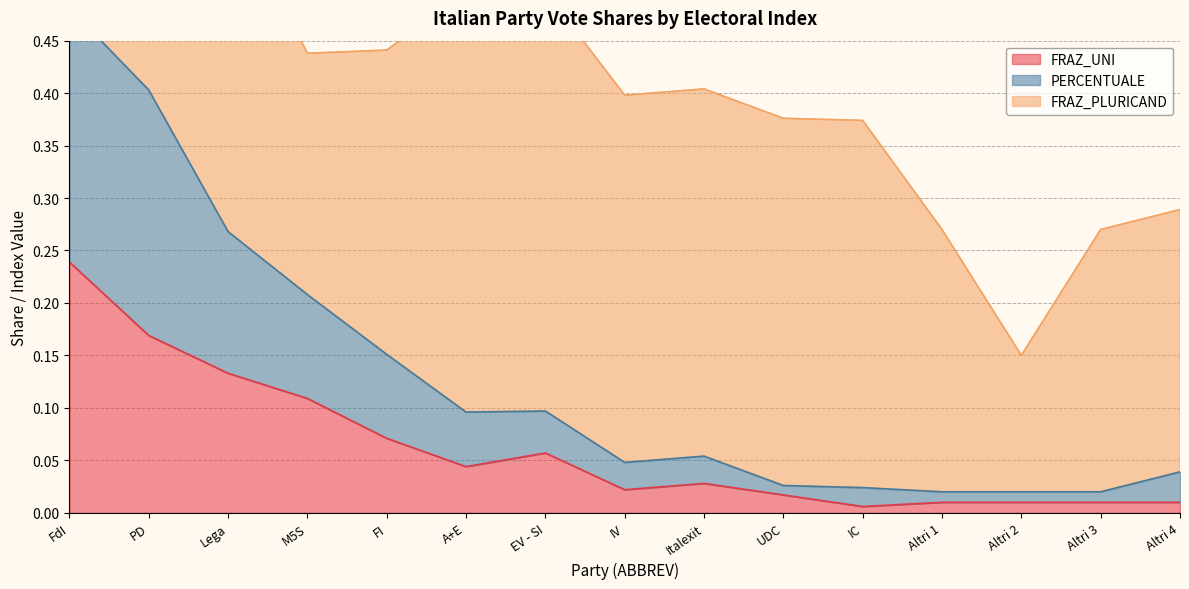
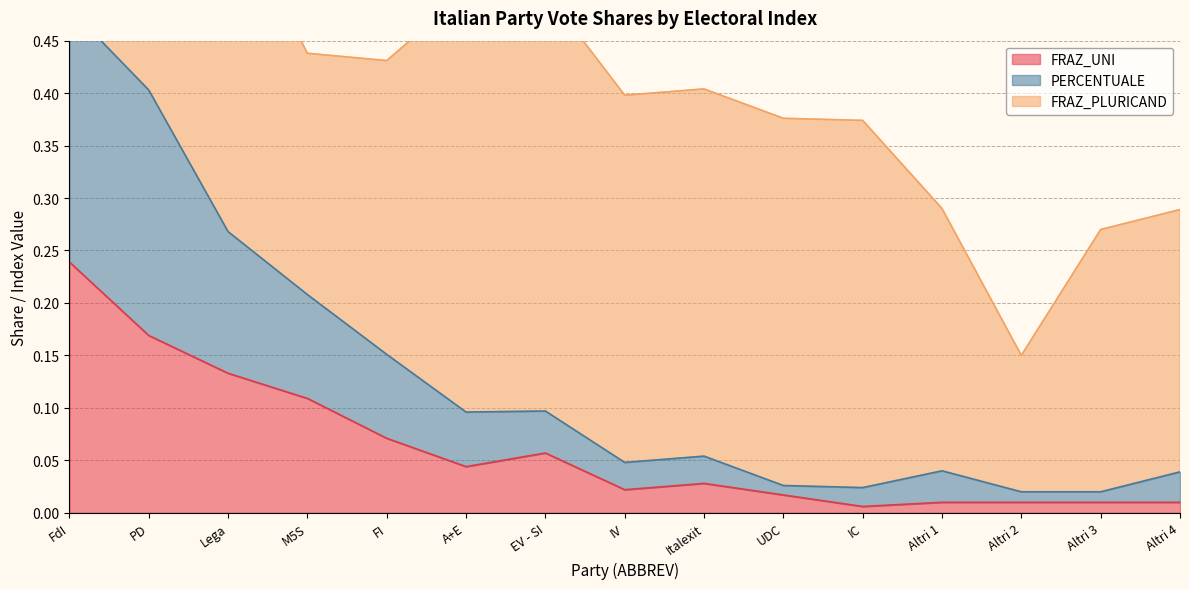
  {
    "FRAZ_UNI": {
      "FdI": 0.24,
      "PD": 0.17,
      "Lega": 0.133,
      "M5S": 0.11,
      "FI": 0.07,
      "A+E": 0.044,
      "EV - SI": 0.057,
      "IV": 0.02,
      "Italexit": 0.03,
      "UDC": 0.017,
      "IC": 0.006,
      "Altri 1": 0.01,
      "Altri 2": 0.01,
      "Altri 3": 0.01,
      "Altri 4": 0.01
    },
    "PERCENTUALE": {
      "PD": 0.234,
      "Lega": 0.135,
      "M5S": 0.10,
      "FI": 0.08,
      "A+E": 0.05,
      "EV - SI": 0.04,
      "IV": 0.026,
      "Italexit": 0.026,
      "UDC": 0.01,
      "IC": 0.02,
-     "Altri 1": 0.01,
+     "Altri 1": 0.03,
      "Altri 2": 0.01,
      "Altri 3": 0.01,
      "Altri 4": 0.03
    },
    "FRAZ_PLURICAND": {
      "M5S": 0.23,
-     "FI": 0.29,
+     "FI": 0.28,
      "IV": 0.35,
      "Italexit": 0.35,
      "UDC": 0.35,
      "IC": 0.35,
      "Altri 1": 0.25,
      "Altri 2": 0.13,
      "Altri 3": 0.25,
      "Altri 4": 0.25
    }
  }
